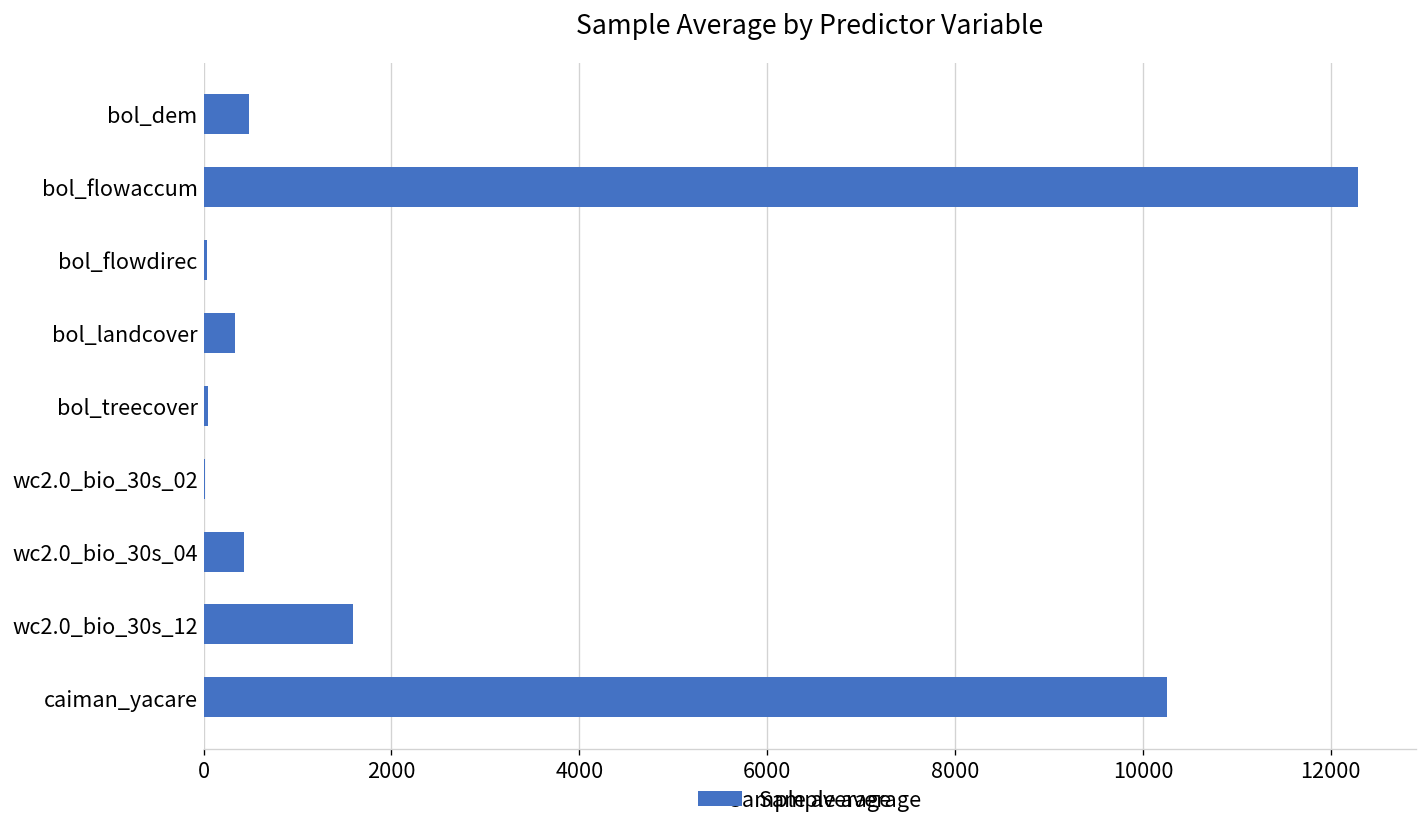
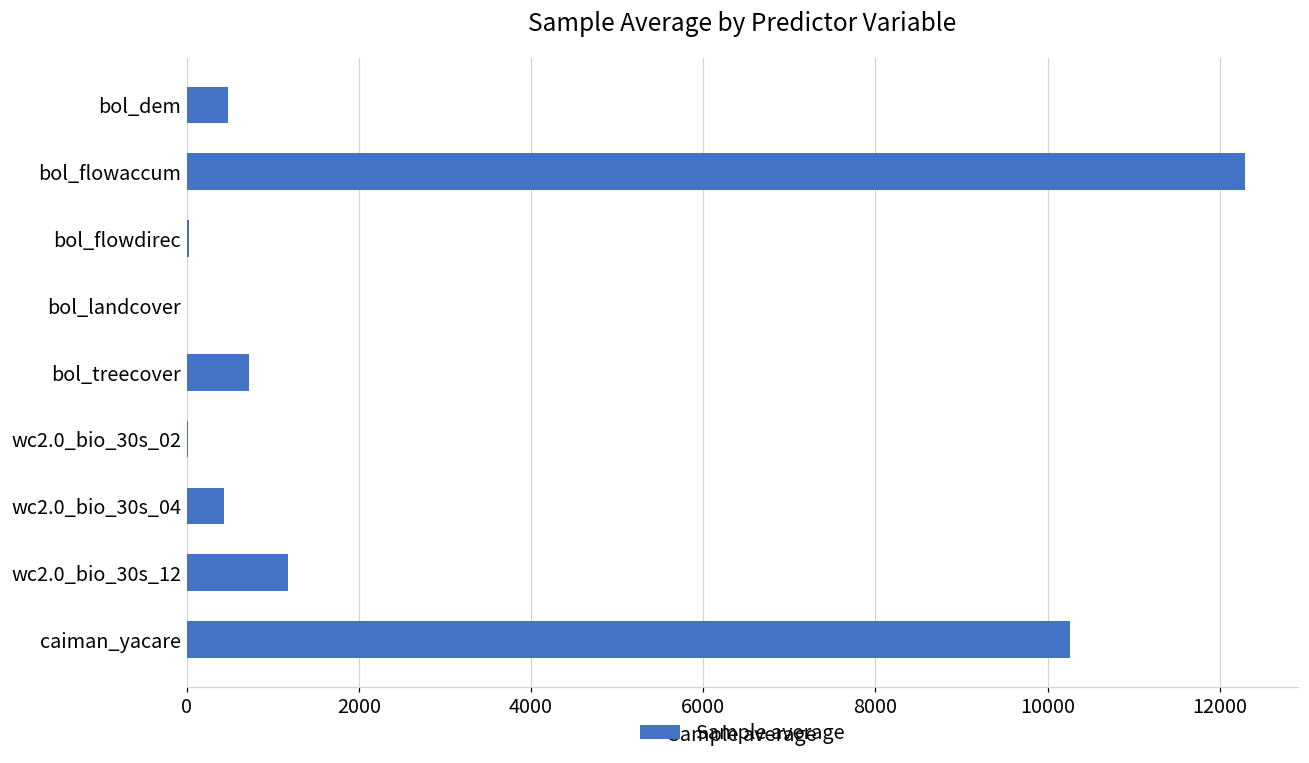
  {
    "bol_dem": 500,
    "bol_flowaccum": 12300,
    "bol_flowdirec": 0,
-   "bol_landcover": 300,
-   "bol_treecover": 0,
+   "bol_landcover": 0,
+   "bol_treecover": 700,
    "wc2.0_bio_30s_04": 400,
-   "wc2.0_bio_30s_12": 1600,
+   "wc2.0_bio_30s_12": 1200,
    "caiman_yacare": 10300
  }
